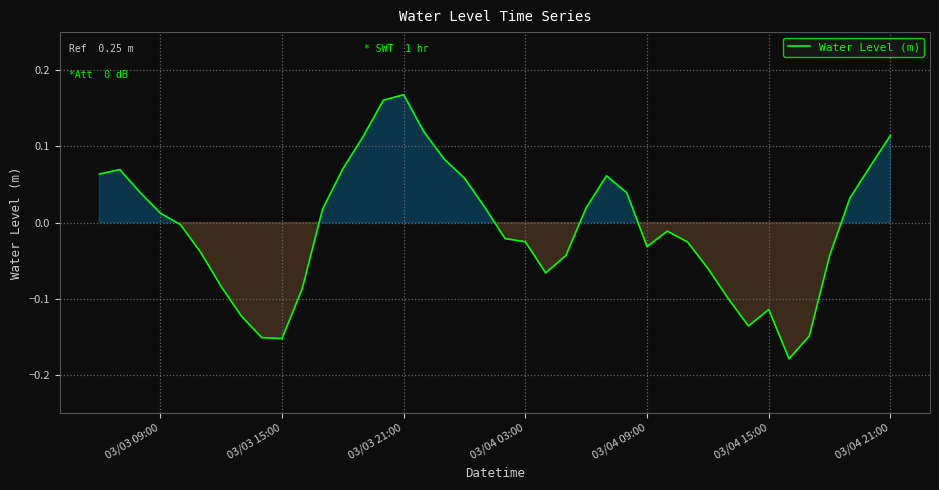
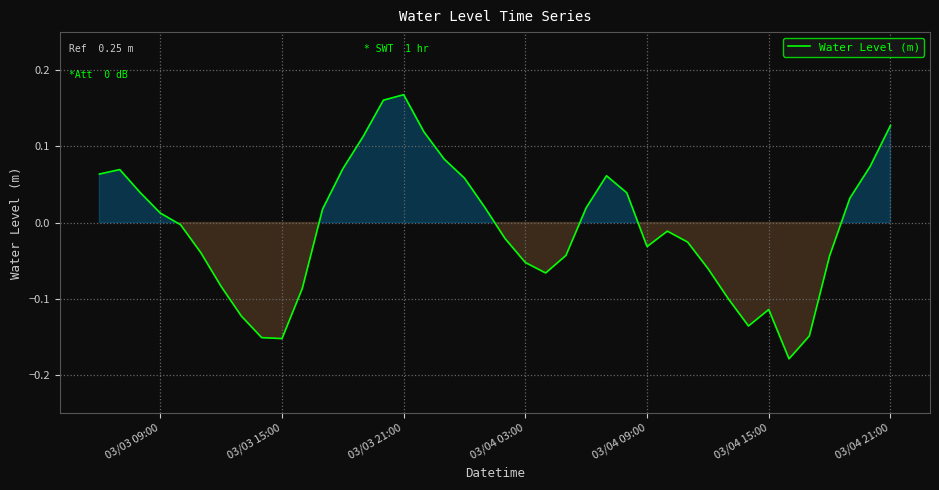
  {
    "03/03 09:00": 0.01,
    "03/03 15:00": -0.15,
    "03/03 21:00": 0.17,
-   "03/04 03:00": -0.03,
+   "03/04 03:00": -0.05,
    "03/04 09:00": -0.03,
    "03/04 15:00": -0.11,
-   "03/04 21:00": 0.11
+   "03/04 21:00": 0.13
  }
